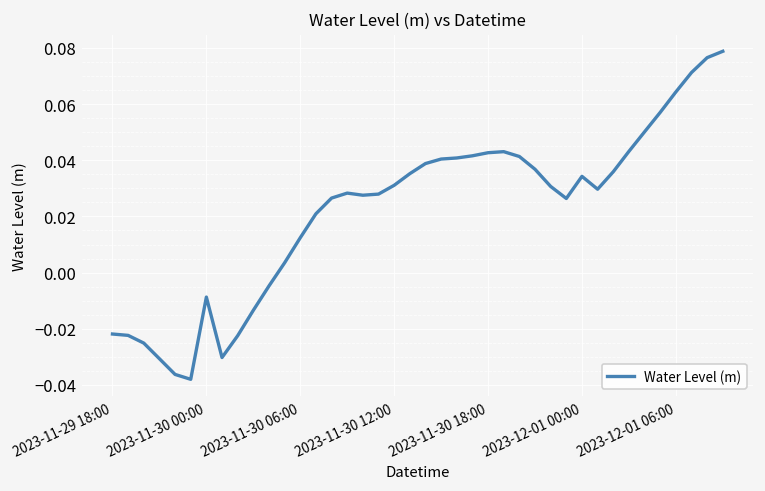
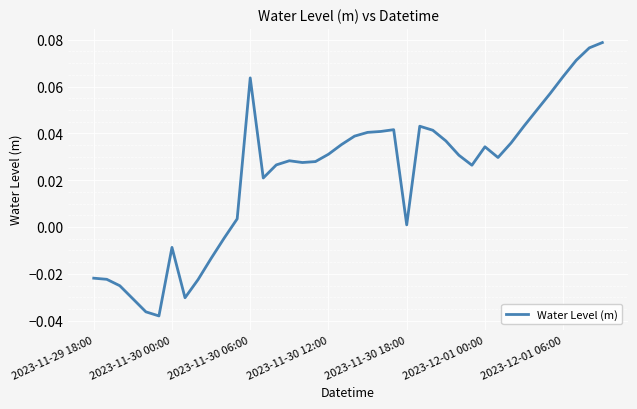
  {
    "2023-11-29 18:00": -0.022,
    "2023-11-30 00:00": -0.009,
-   "2023-11-30 06:00": 0.012,
+   "2023-11-30 06:00": 0.064,
    "2023-11-30 12:00": 0.031,
-   "2023-11-30 18:00": 0.043,
+   "2023-11-30 18:00": 0.001,
    "2023-12-01 00:00": 0.034,
    "2023-12-01 06:00": 0.064
  }
